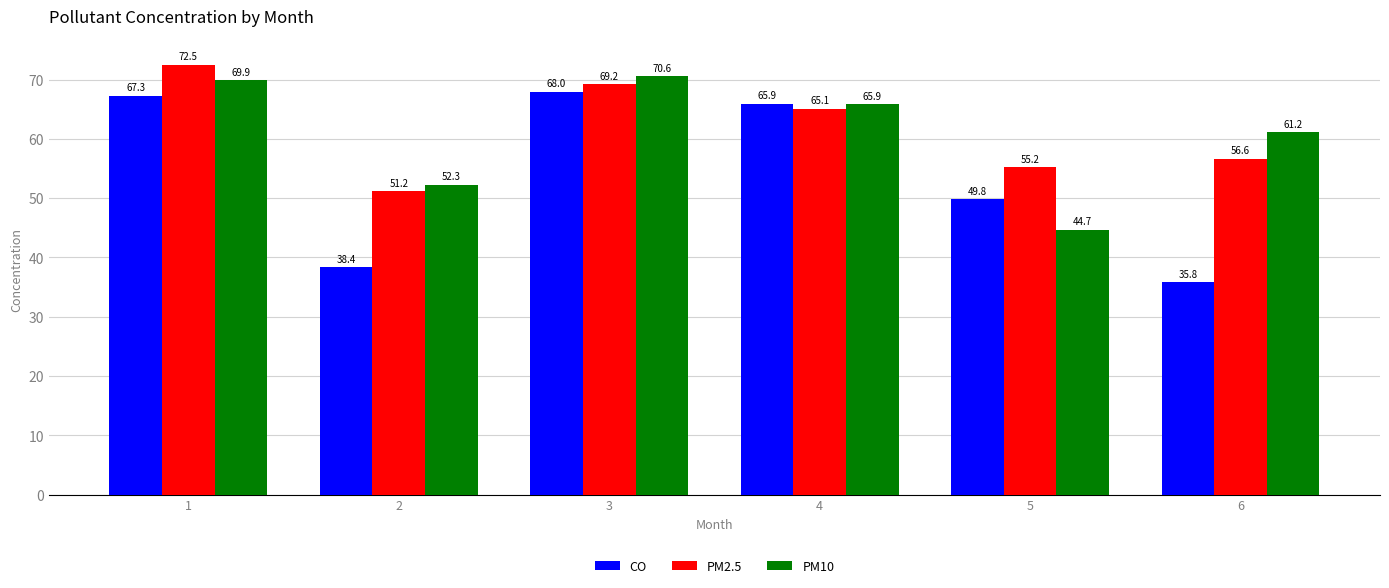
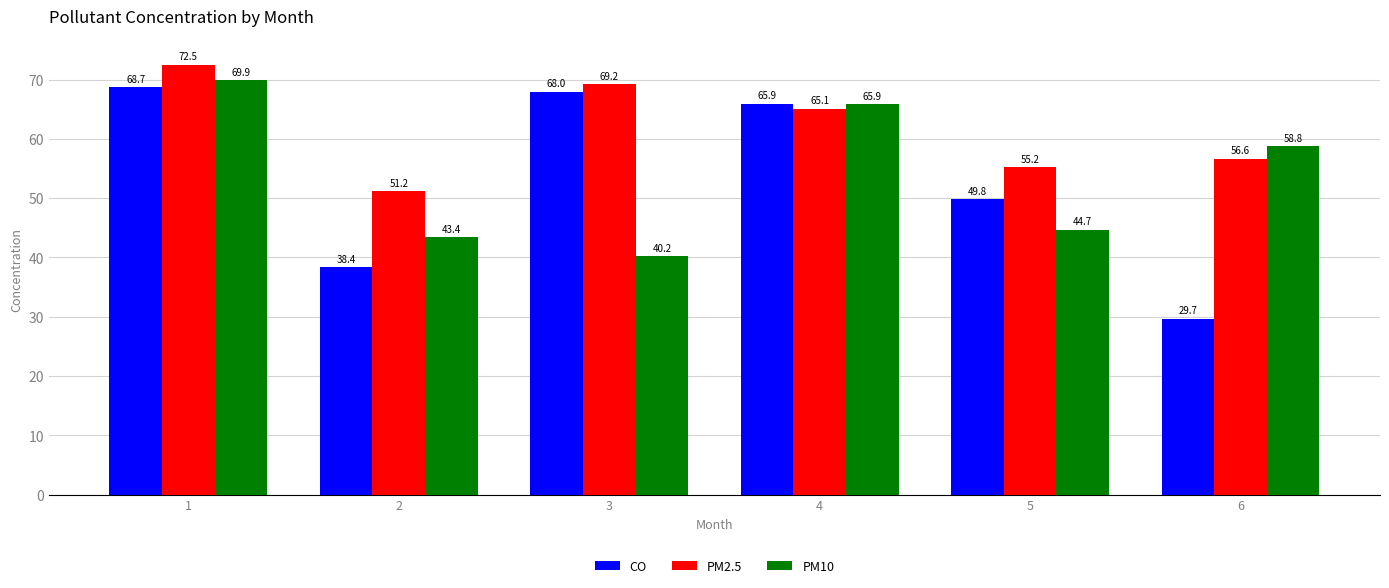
  {
    "CO": {
-     "1": 67.3,
+     "1": 68.7,
      "2": 38.4,
      "3": 68.0,
      "4": 65.9,
      "5": 49.8,
-     "6": 35.8
+     "6": 29.7
    },
    "PM2.5": {
      "1": 72.5,
      "2": 51.2,
      "3": 69.2,
      "4": 65.1,
      "5": 55.2,
      "6": 56.6
    },
    "PM10": {
      "1": 69.9,
-     "2": 52.3,
-     "3": 70.6,
+     "2": 43.4,
+     "3": 40.2,
      "4": 65.9,
      "5": 44.7,
-     "6": 61.2
+     "6": 58.8
    }
  }
